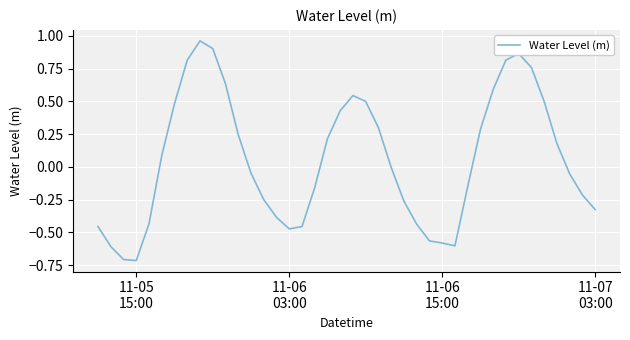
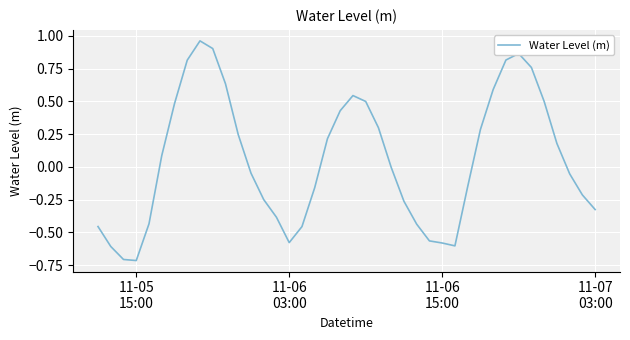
  {
    "11-05 15:00": -0.71,
-   "11-06 03:00": -0.47,
+   "11-06 03:00": -0.58,
    "11-06 15:00": -0.58,
    "11-07 03:00": -0.33
  }
